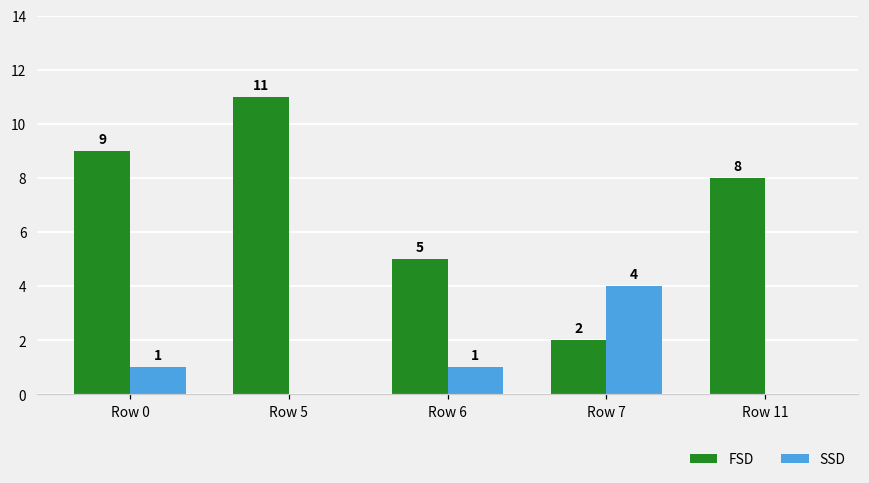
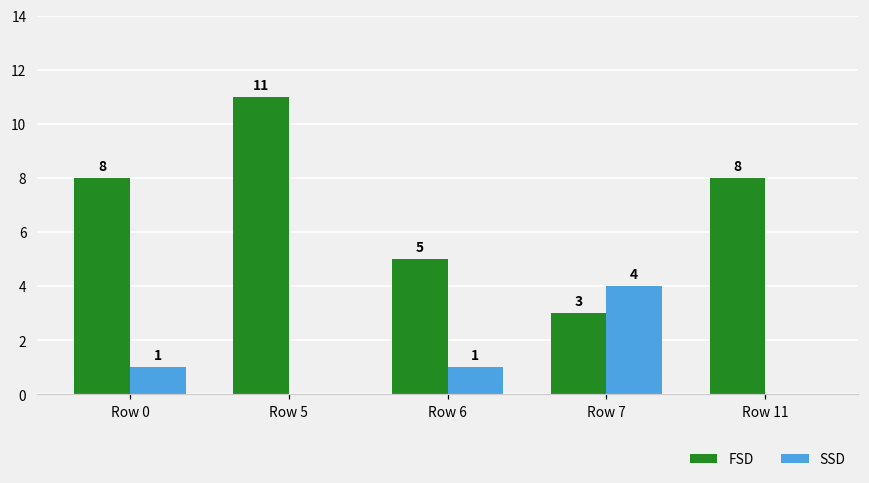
  {
    "FSD": {
-     "Row 0": 9,
+     "Row 0": 8,
      "Row 5": 11,
      "Row 6": 5,
-     "Row 7": 2,
+     "Row 7": 3,
      "Row 11": 8
    },
    "SSD": {
      "Row 0": 1,
      "Row 6": 1,
      "Row 7": 4
    }
  }
